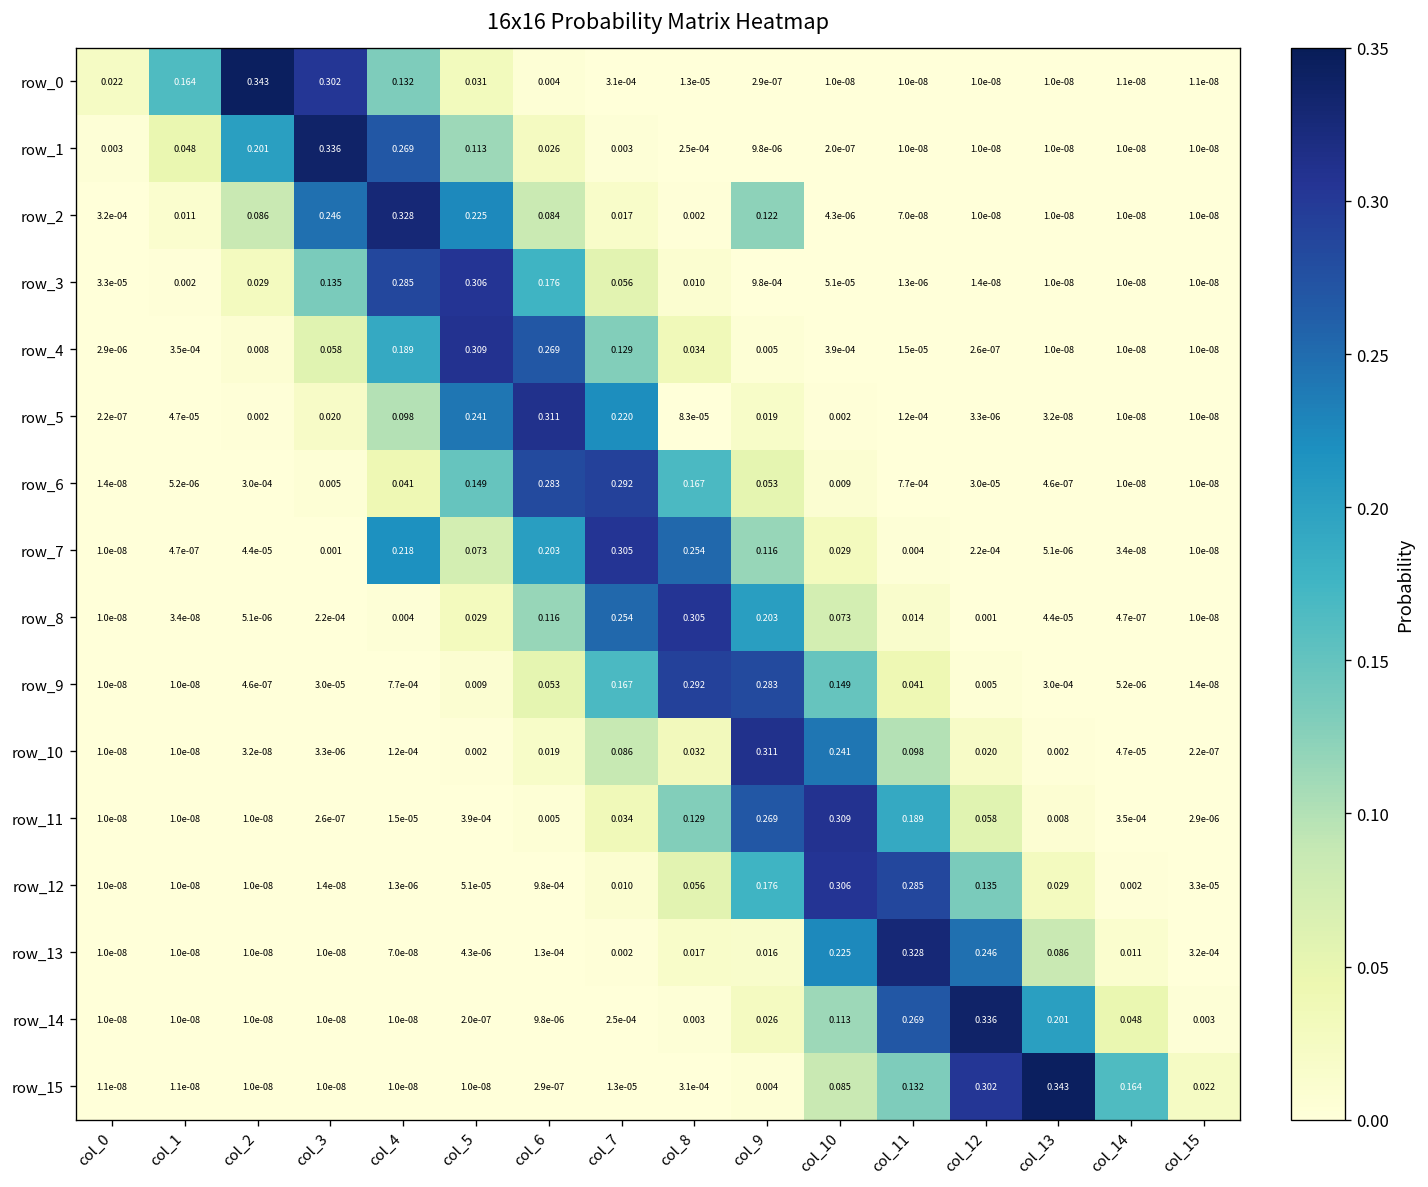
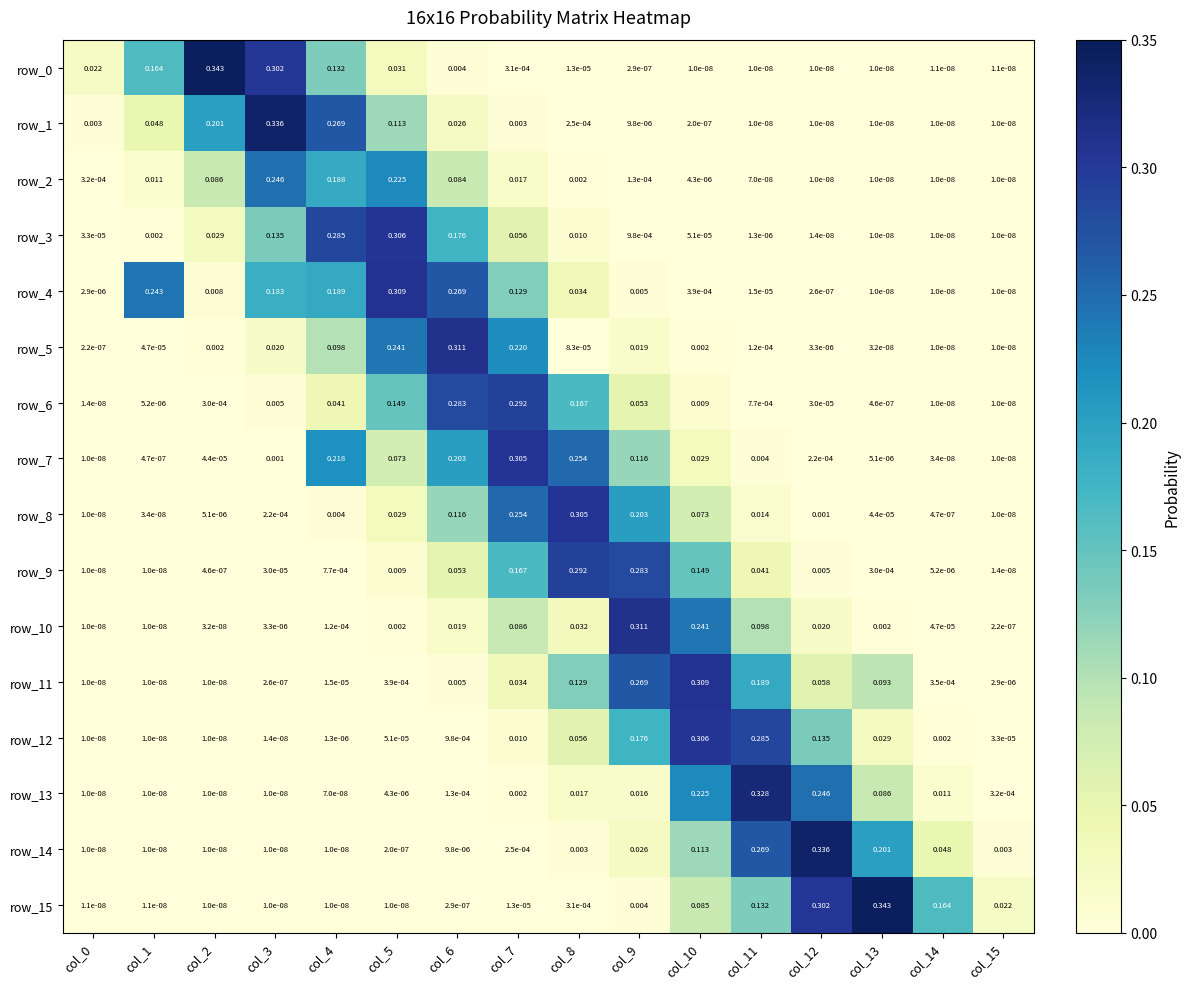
  {
    "row_2": {
      "col_0": "3.2e-04",
      "col_1": "0.011",
      "col_2": "0.086",
      "col_3": "0.246",
-     "col_4": "0.328",
+     "col_4": "0.188",
      "col_5": "0.225",
      "col_6": "0.084",
      "col_7": "0.017",
      "col_8": "0.002",
-     "col_9": "0.122",
+     "col_9": "1.3e-04",
      "col_10": "4.3e-06",
      "col_11": "7.0e-08",
      "col_12": "1.0e-08",
      "col_13": "1.0e-08",
      "col_14": "1.0e-08",
      "col_15": "1.0e-08"
    },
    "row_4": {
      "col_0": "2.9e-06",
-     "col_1": "3.5e-04",
+     "col_1": "0.243",
      "col_2": "0.008",
-     "col_3": "0.058",
+     "col_3": "0.183",
      "col_4": "0.189",
      "col_5": "0.309",
      "col_6": "0.269",
      "col_7": "0.129",
      "col_8": "0.034",
      "col_9": "0.005",
      "col_10": "3.9e-04",
      "col_11": "1.5e-05",
      "col_12": "2.6e-07",
      "col_13": "1.0e-08",
      "col_14": "1.0e-08",
      "col_15": "1.0e-08"
    },
    "row_11": {
      "col_0": "1.0e-08",
      "col_1": "1.0e-08",
      "col_2": "1.0e-08",
      "col_3": "2.6e-07",
      "col_4": "1.5e-05",
      "col_5": "3.9e-04",
      "col_6": "0.005",
      "col_7": "0.034",
      "col_8": "0.129",
      "col_9": "0.269",
      "col_10": "0.309",
      "col_11": "0.189",
      "col_12": "0.058",
-     "col_13": "0.008",
+     "col_13": "0.093",
      "col_14": "3.5e-04",
      "col_15": "2.9e-06"
    }
  }
